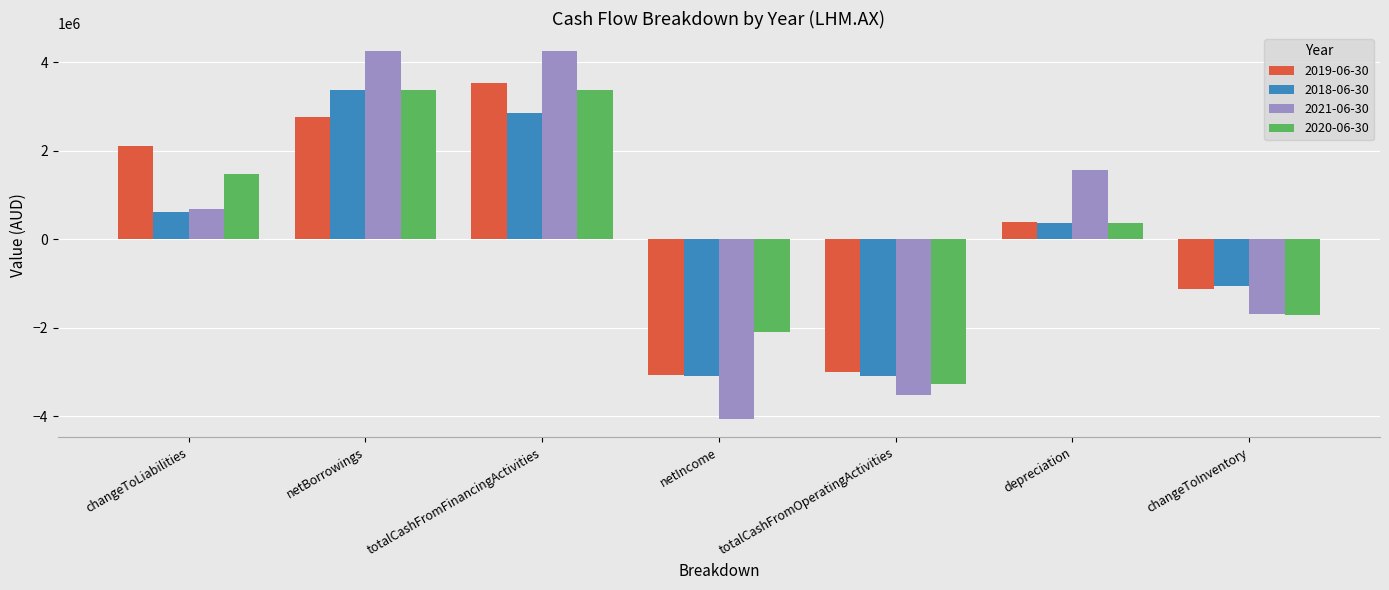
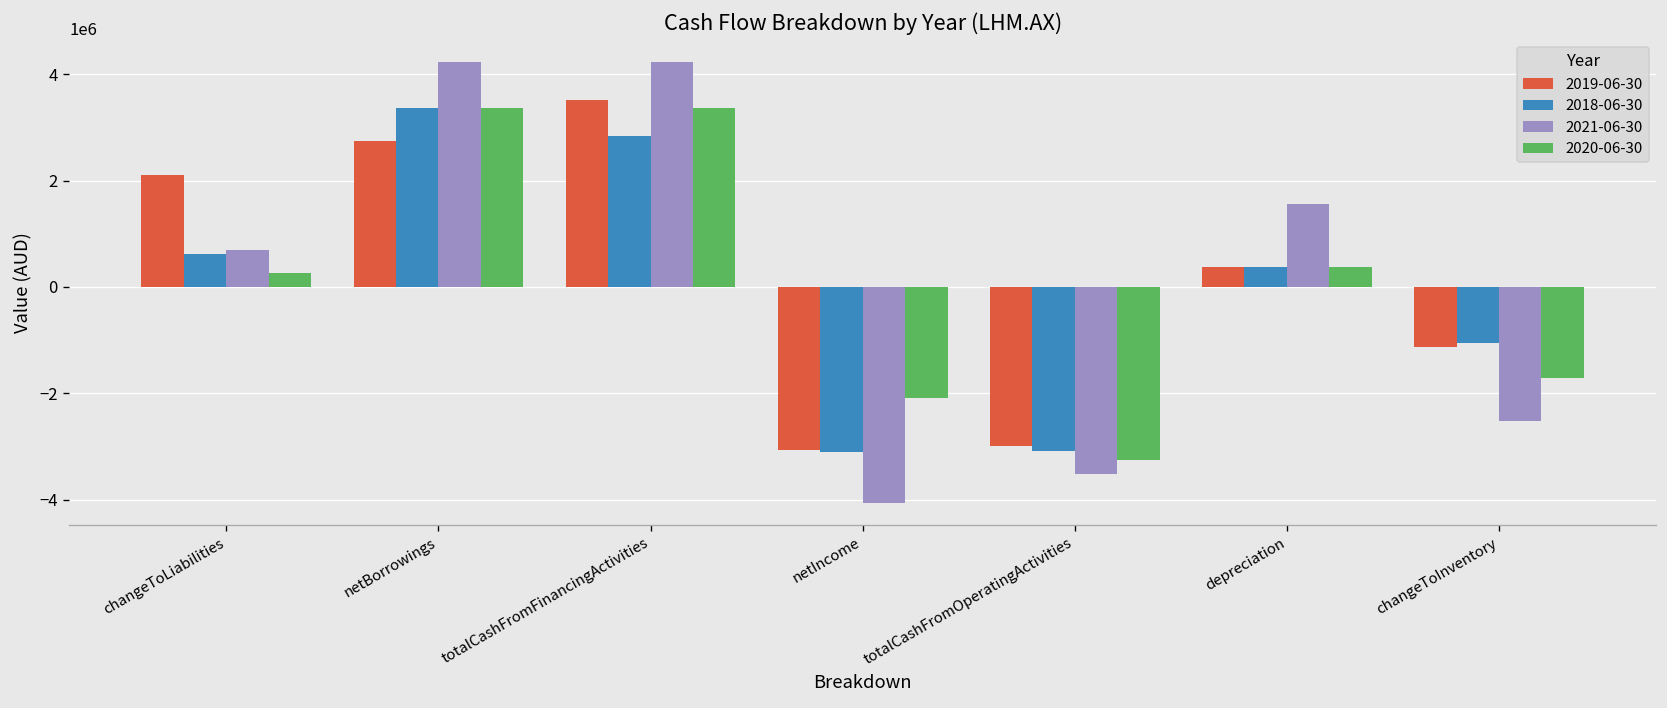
  {
    "2019-06-30": {
      "changeToLiabilities": 2100000,
      "netBorrowings": 2700000,
      "totalCashFromFinancingActivities": 3500000,
      "netIncome": -3100000,
      "totalCashFromOperatingActivities": -3000000,
      "depreciation": 400000,
      "changeToInventory": -1100000
    },
    "2018-06-30": {
      "changeToLiabilities": 600000,
      "netBorrowings": 3400000,
      "totalCashFromFinancingActivities": 2800000,
      "netIncome": -3100000,
      "totalCashFromOperatingActivities": -3100000,
      "depreciation": 400000,
      "changeToInventory": -1100000
    },
    "2021-06-30": {
      "changeToLiabilities": 700000,
      "netBorrowings": 4200000,
      "totalCashFromFinancingActivities": 4200000,
      "netIncome": -4100000,
      "totalCashFromOperatingActivities": -3500000,
      "depreciation": 1600000,
-     "changeToInventory": -1700000
+     "changeToInventory": -2500000
    },
    "2020-06-30": {
-     "changeToLiabilities": 1500000,
+     "changeToLiabilities": 300000,
      "netBorrowings": 3400000,
      "totalCashFromFinancingActivities": 3400000,
      "netIncome": -2100000,
      "totalCashFromOperatingActivities": -3300000,
      "depreciation": 400000,
      "changeToInventory": -1700000
    }
  }
